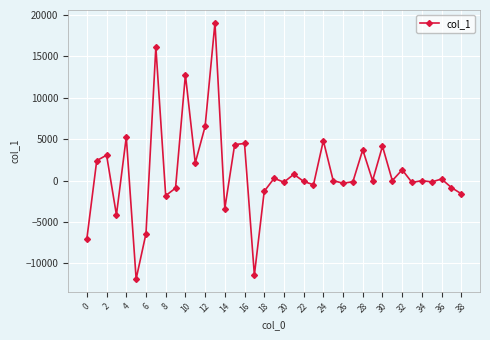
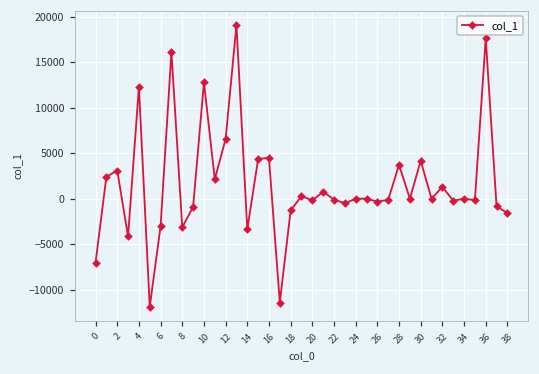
  {
    "0": -7000,
    "2": 3000,
-   "4": 5000,
-   "6": -6000,
-   "8": -2000,
+   "4": 12000,
+   "6": -3000,
+   "8": -3000,
    "10": 13000,
    "12": 7000,
    "14": -3000,
    "16": 4000,
    "18": -1000,
    "20": 0,
    "22": 0,
-   "24": 5000,
+   "24": 0,
    "26": 0,
    "28": 4000,
    "30": 4000,
    "32": 1000,
    "34": 0,
-   "36": 0,
+   "36": 18000,
    "38": -2000
  }
